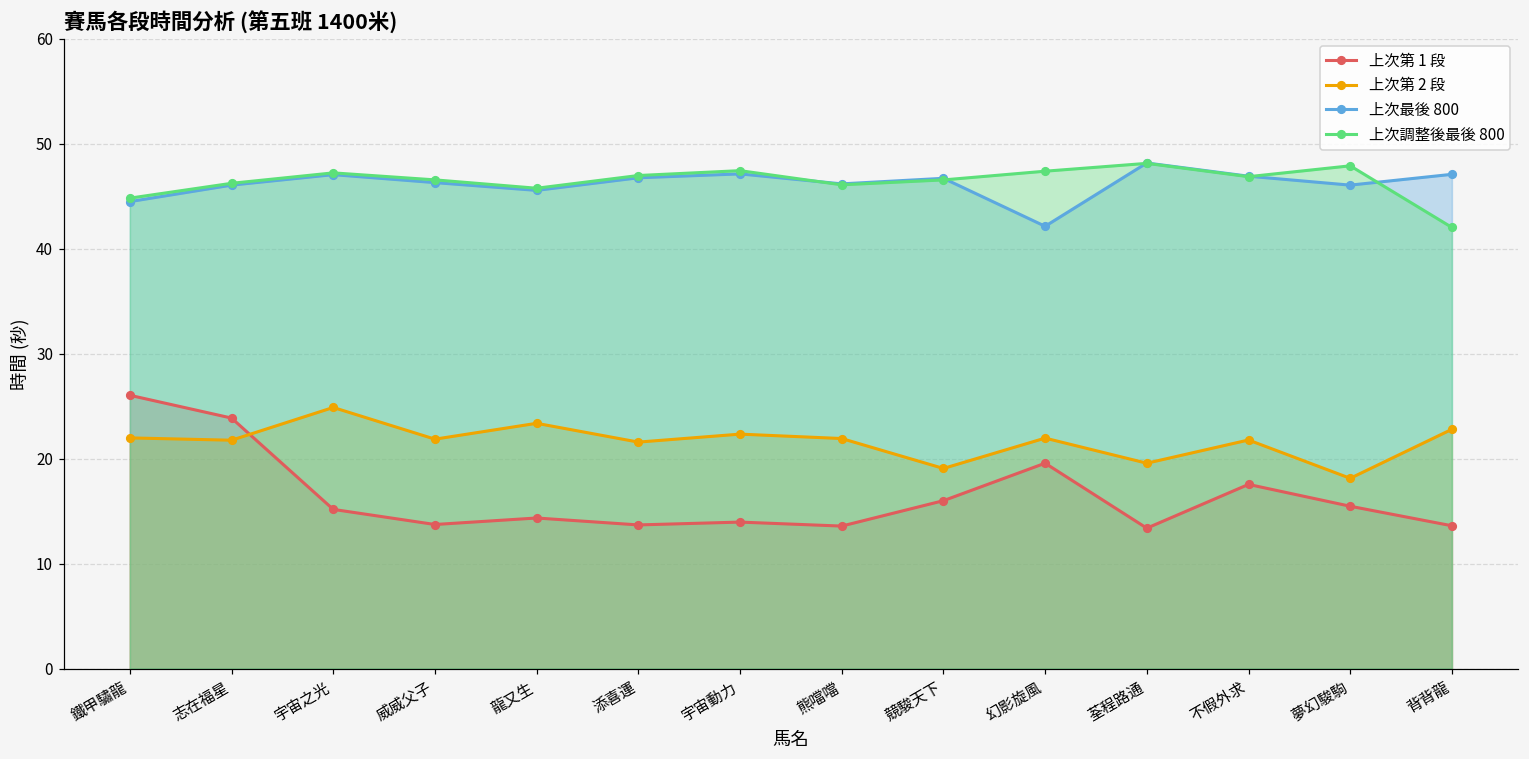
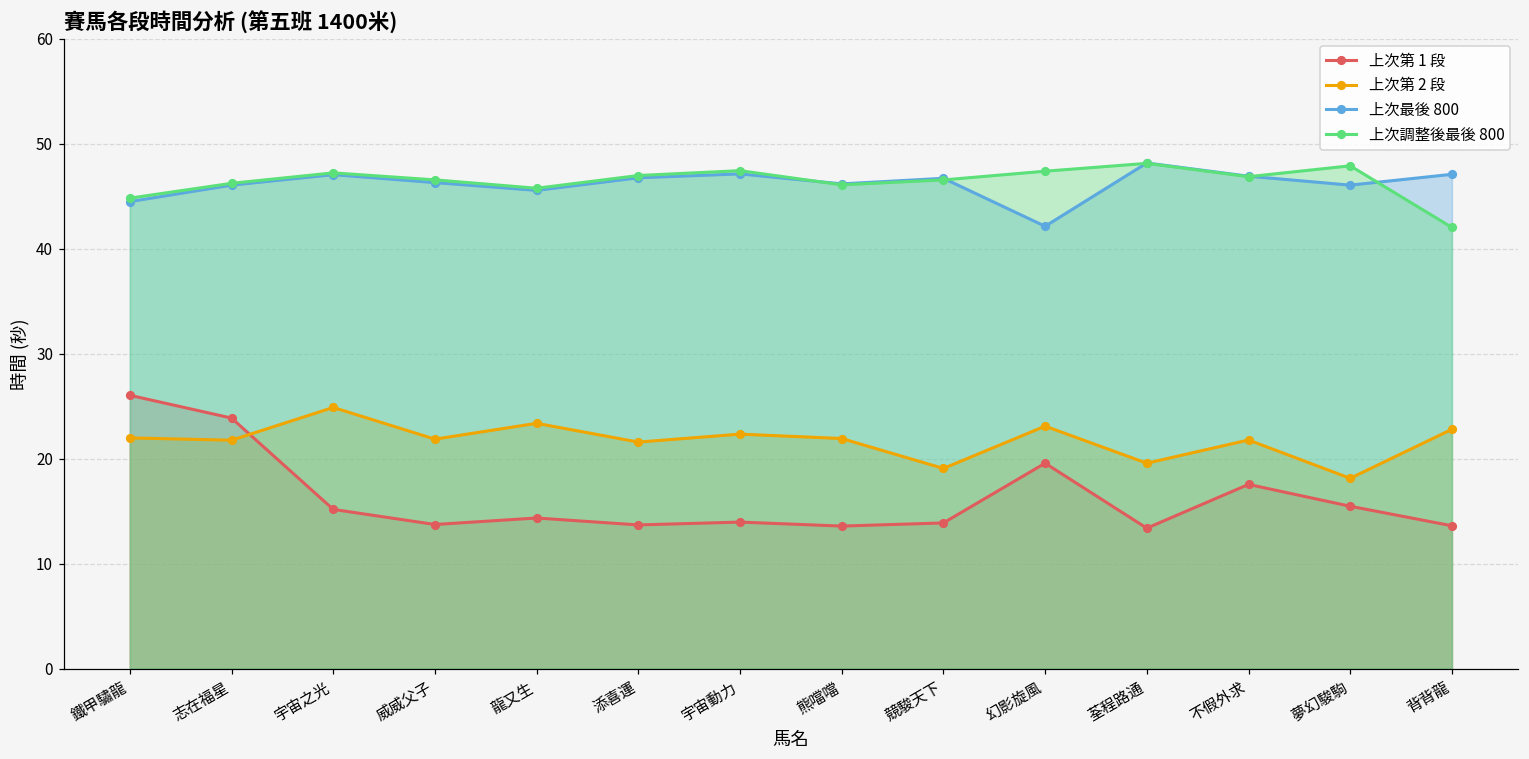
  {
    "上次第 1 段": {
      "鐵甲驌龍": 26,
      "志在福星": 24,
      "宇宙之光": 15,
      "威威父子": 14,
      "龍又生": 14,
      "添喜運": 14,
      "宇宙動力": 14,
      "熊噹噹": 14,
-     "競駿天下": 16,
+     "競駿天下": 14,
      "幻影旋風": 20,
      "荃程路通": 13,
      "不假外求": 18,
      "夢幻駿駒": 15,
      "背背龍": 14
    },
    "上次第 2 段": {
      "鐵甲驌龍": 22,
      "志在福星": 22,
      "宇宙之光": 25,
      "威威父子": 22,
      "龍又生": 23,
      "添喜運": 22,
      "宇宙動力": 22,
      "熊噹噹": 22,
      "競駿天下": 19,
-     "幻影旋風": 22,
+     "幻影旋風": 23,
      "荃程路通": 20,
      "不假外求": 22,
      "夢幻駿駒": 18,
      "背背龍": 23
    },
    "上次最後 800": {
      "鐵甲驌龍": 44,
      "宇宙動力": 47,
      "幻影旋風": 42,
      "夢幻駿駒": 46,
      "背背龍": 47
    },
    "上次調整後最後 800": {
      "鐵甲驌龍": 45,
      "宇宙動力": 47,
      "幻影旋風": 47,
      "夢幻駿駒": 48,
      "背背龍": 42
    }
  }
